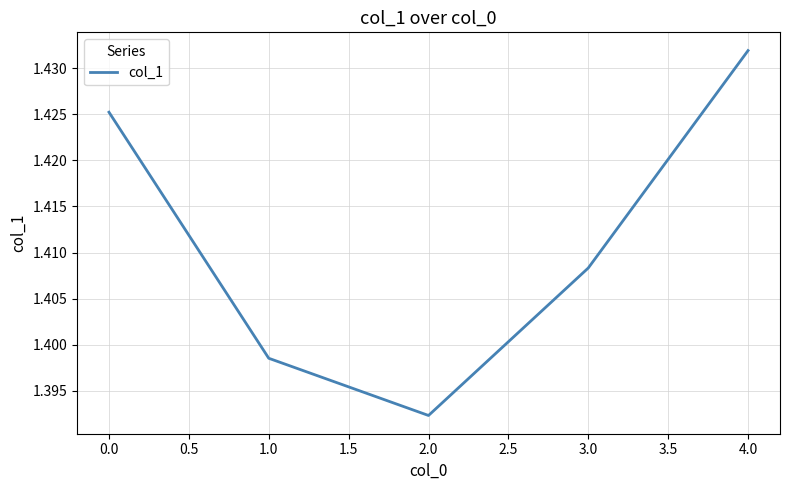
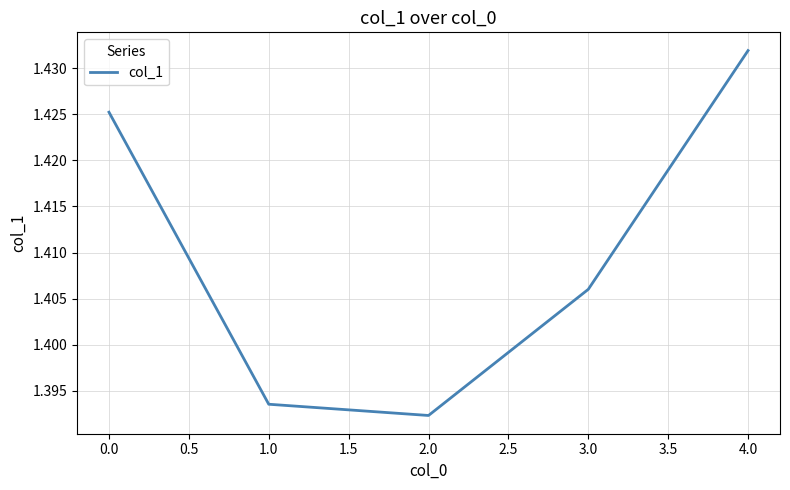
  {
    "0.0": 1.425,
-   "1.0": 1.399,
+   "1.0": 1.394,
    "2.0": 1.392,
-   "3.0": 1.408,
+   "3.0": 1.406,
    "4.0": 1.432
  }
